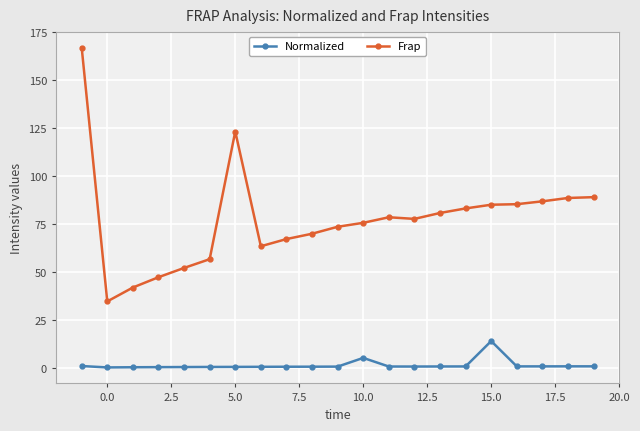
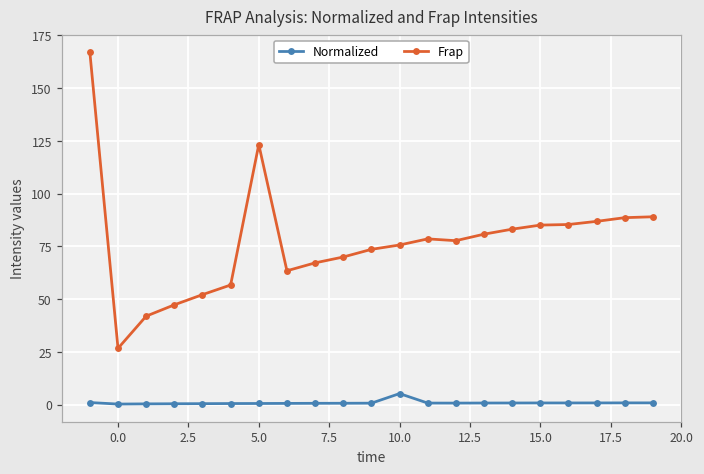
  {
    "Normalized": {
      "0.0": 0,
      "5.0": 1,
      "10.0": 5,
-     "15.0": 14
+     "15.0": 1
    },
    "Frap": {
-     "0.0": 35,
+     "0.0": 27,
      "5.0": 123,
      "10.0": 76,
      "15.0": 85
    }
  }
